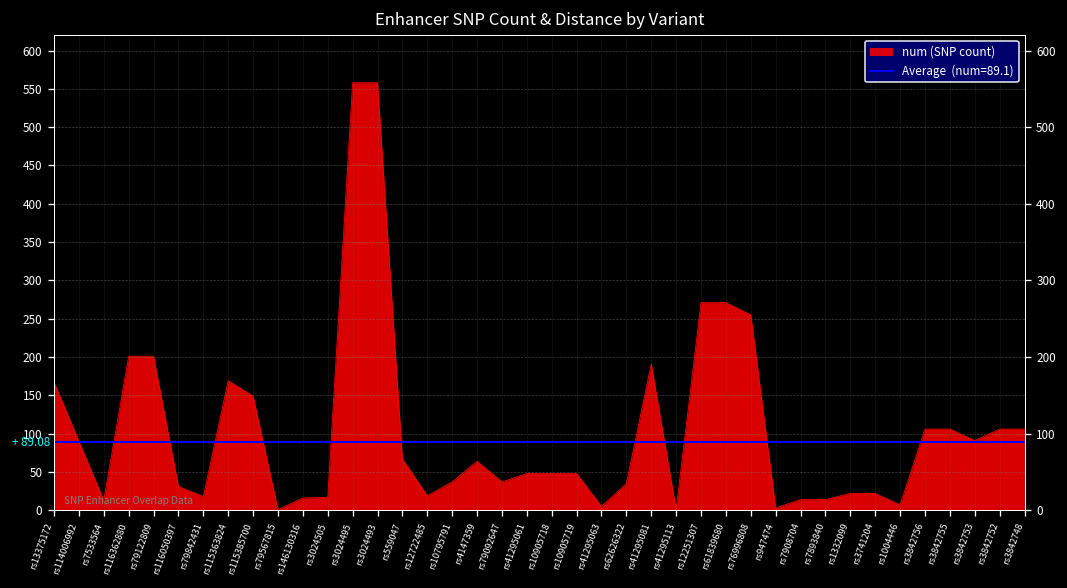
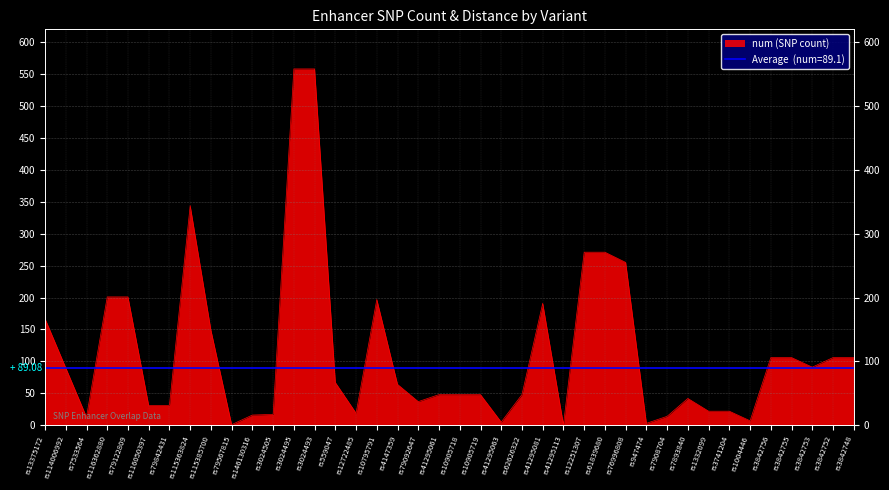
  {
    "rs13375172": 170,
    "rs7533564": 10,
    "rs116362880": 200,
    "rs79122809": 200,
    "rs116050397": 30,
-   "rs79842431": 20,
-   "rs115363824": 170,
+   "rs79842431": 30,
+   "rs115363824": 340,
    "rs115385700": 150,
    "rs79567815": 0,
    "rs146130316": 20,
    "rs3024505": 20,
    "rs3024495": 560,
    "rs3024493": 560,
    "rs559047": 70,
    "rs12722485": 20,
-   "rs10795791": 40,
+   "rs10795791": 200,
    "rs4147359": 60,
    "rs79092647": 40,
    "rs41295061": 50,
    "rs10905718": 50,
    "rs10905719": 50,
    "rs41295063": 10,
-   "rs62626322": 40,
+   "rs62626322": 50,
    "rs41295081": 190,
    "rs41295113": 0,
    "rs12251307": 270,
    "rs61839680": 270,
    "rs76996808": 260,
    "rs947474": 0,
    "rs7908704": 10,
-   "rs7893840": 10,
+   "rs7893840": 40,
    "rs1332099": 20,
    "rs3741204": 20,
    "rs1004446": 10,
    "rs3842756": 110,
    "rs3842755": 110,
    "rs3842753": 90,
    "rs3842752": 110,
    "rs3842748": 110
  }
